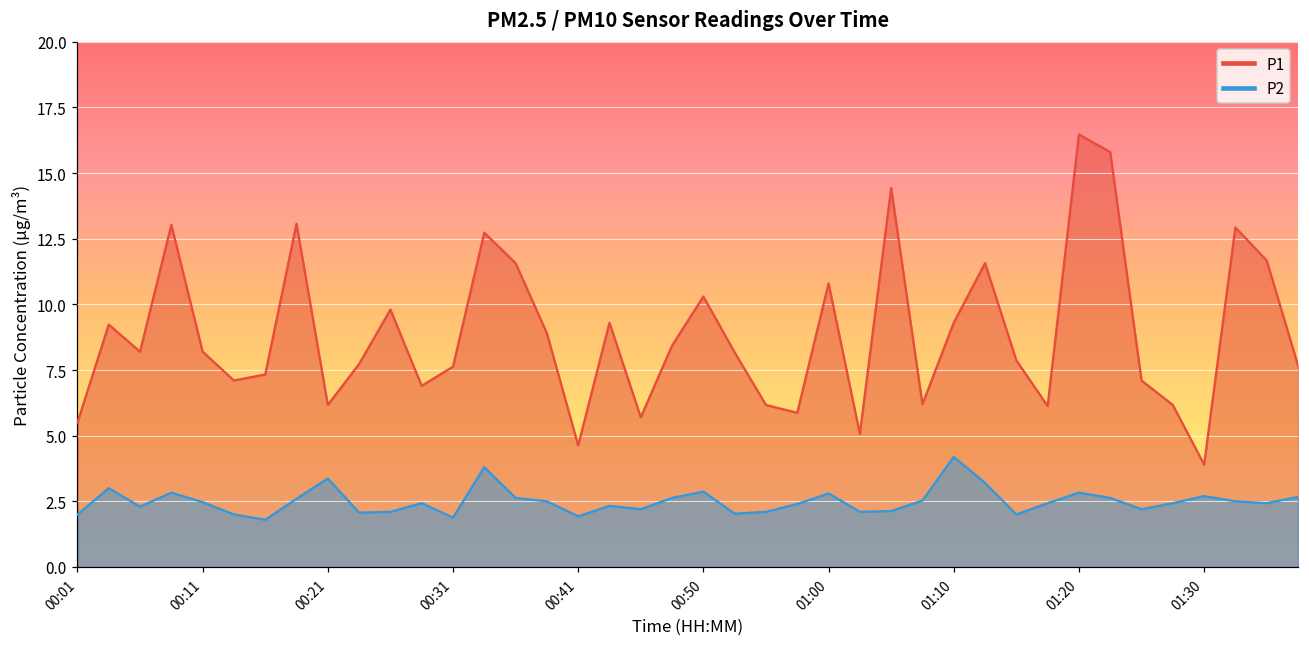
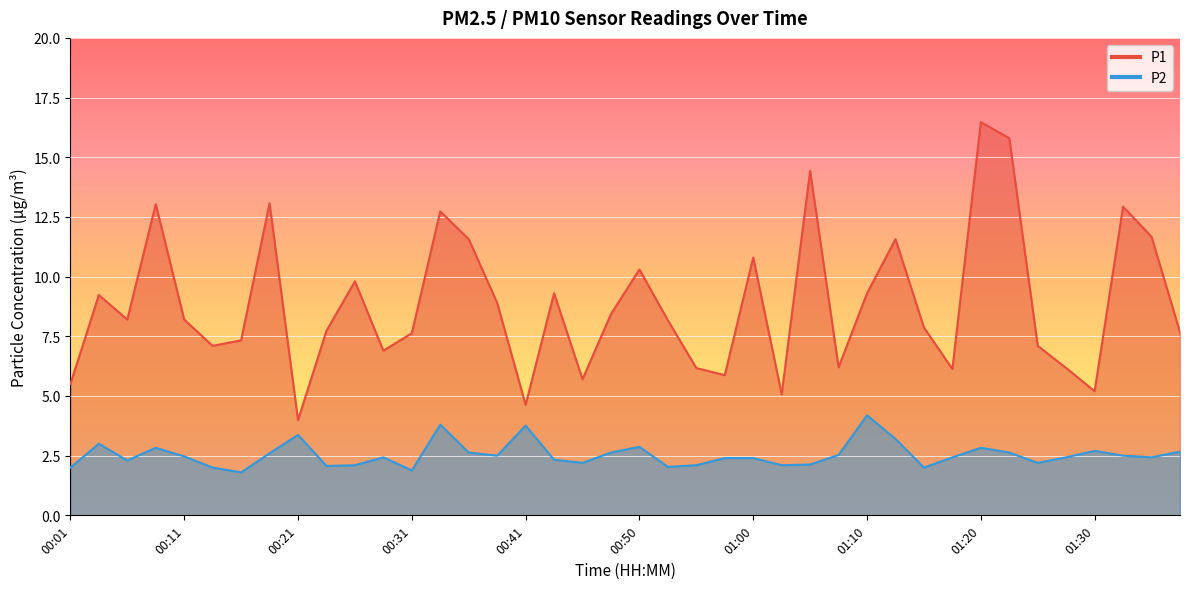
  {
    "P1": {
      "00:01": 5.5,
      "00:11": 8.2,
-     "00:21": 6.2,
+     "00:21": 4.0,
      "00:31": 7.6,
      "00:41": 4.6,
      "00:50": 10.3,
      "01:00": 10.8,
      "01:10": 9.3,
      "01:20": 16.5,
-     "01:30": 3.9
+     "01:30": 5.2
    },
    "P2": {
      "00:01": 2.0,
      "00:11": 2.5,
      "00:21": 3.4,
      "00:31": 1.9,
-     "00:41": 1.9,
+     "00:41": 3.8,
      "00:50": 2.9,
-     "01:00": 2.8,
+     "01:00": 2.4,
      "01:10": 4.2,
      "01:20": 2.8,
      "01:30": 2.7
    }
  }
